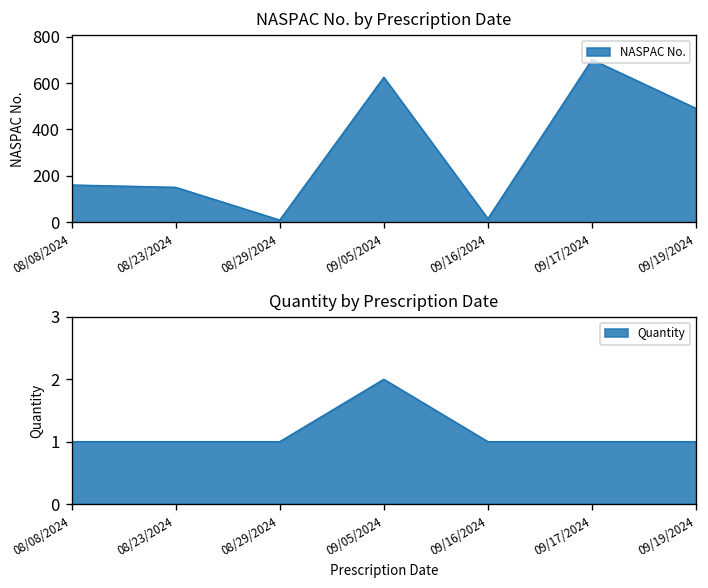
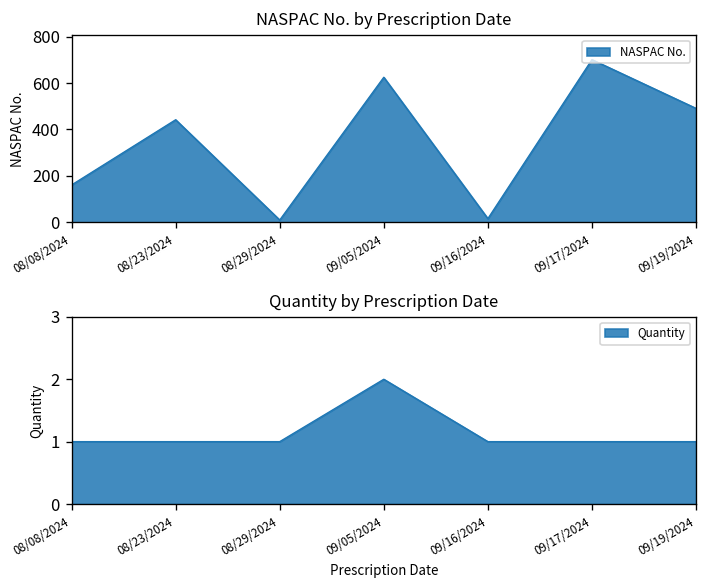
  {
    "NASPAC No. by Prescription Date": {
      "08/08/2024": 160,
-     "08/23/2024": 150,
+     "08/23/2024": 440,
      "08/29/2024": 10,
      "09/05/2024": 630,
      "09/16/2024": 20,
      "09/19/2024": 490
    },
    "Quantity by Prescription Date": {
      "08/08/2024": 1.0,
      "08/23/2024": 1.0,
      "08/29/2024": 1.0,
      "09/05/2024": 2.0,
      "09/16/2024": 1.0,
      "09/17/2024": 1.0,
      "09/19/2024": 1.0
    }
  }
